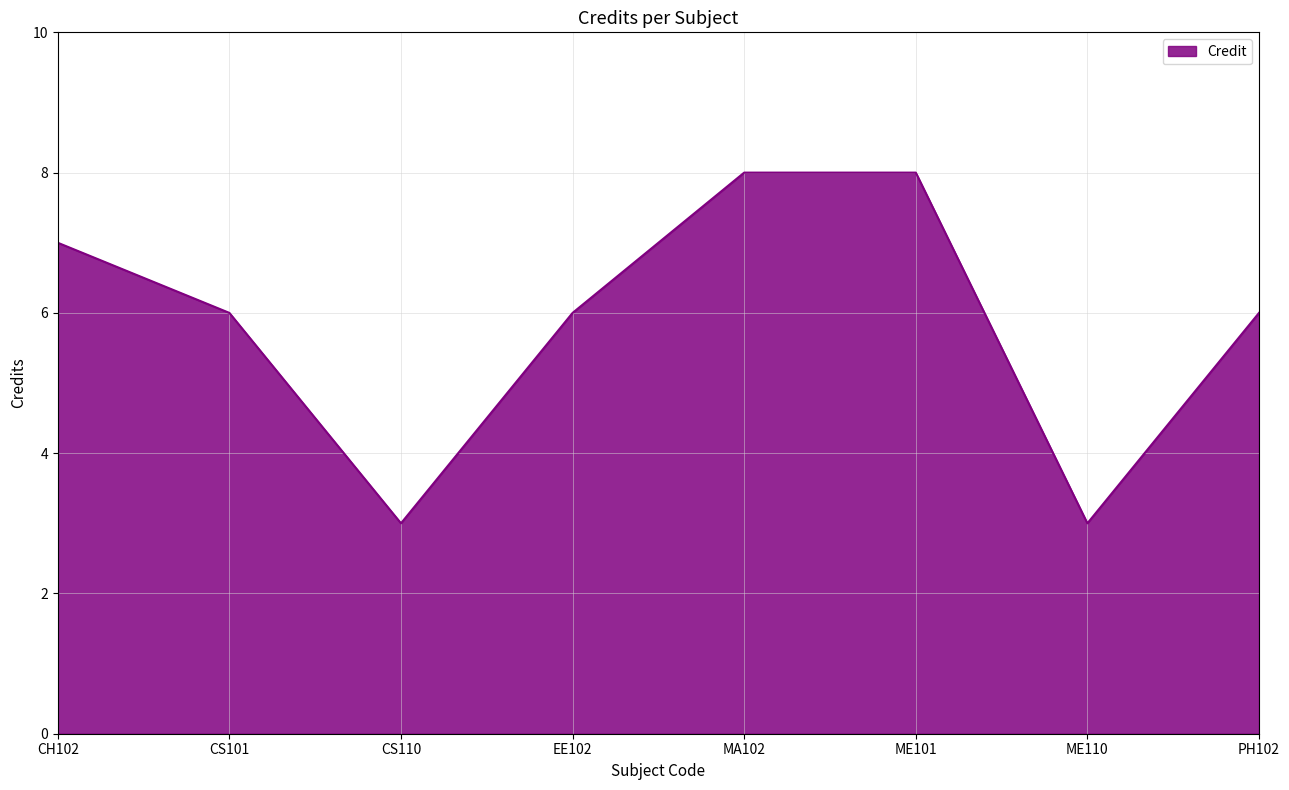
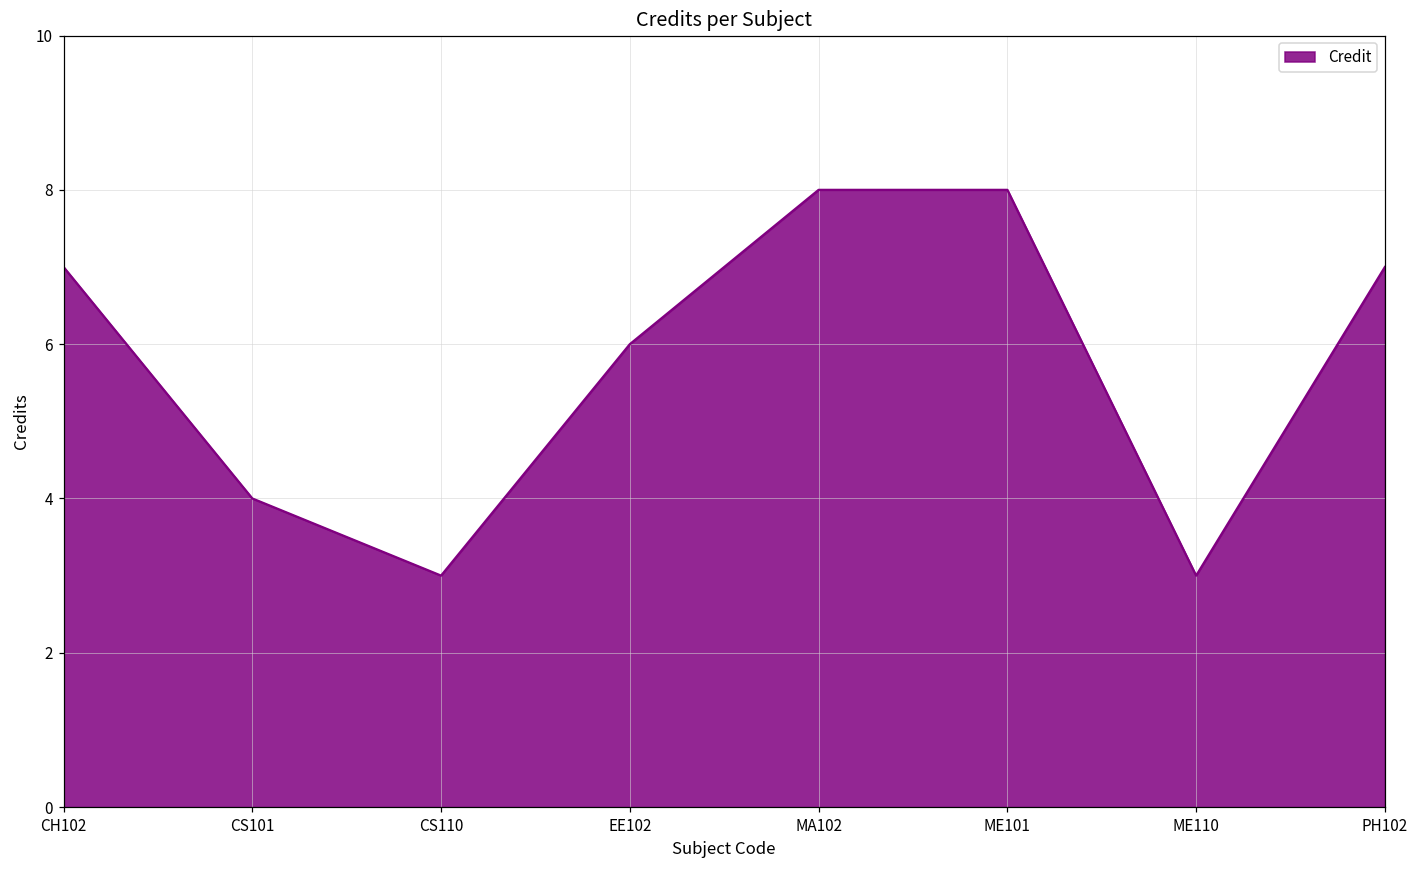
  {
    "CH102": 7,
-   "CS101": 6,
+   "CS101": 4,
    "CS110": 3,
    "EE102": 6,
    "MA102": 8,
    "ME101": 8,
    "ME110": 3,
-   "PH102": 6
+   "PH102": 7
  }
